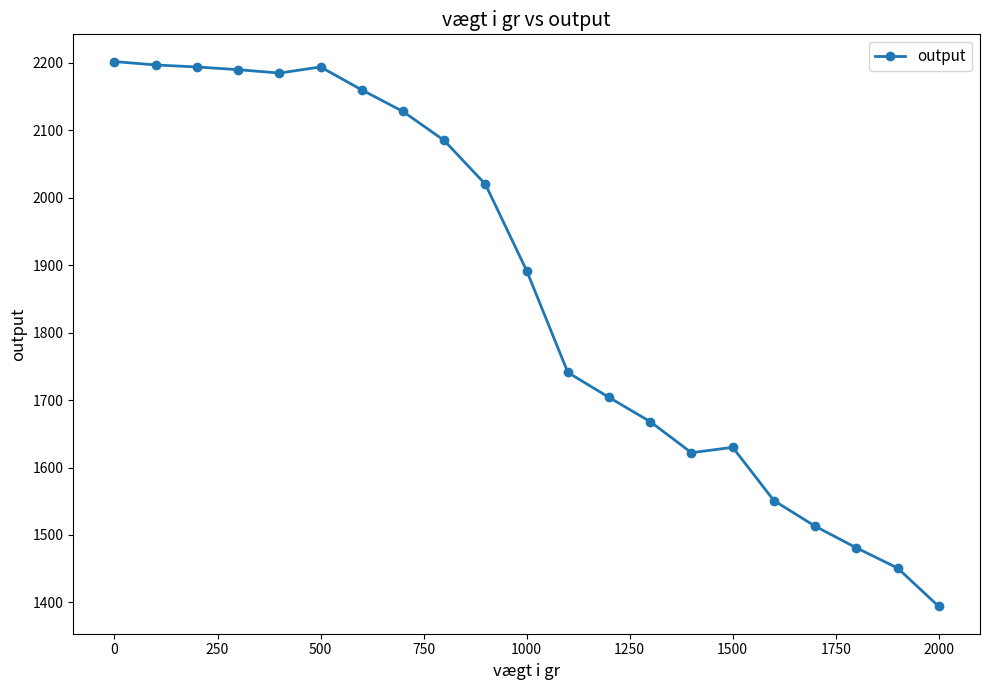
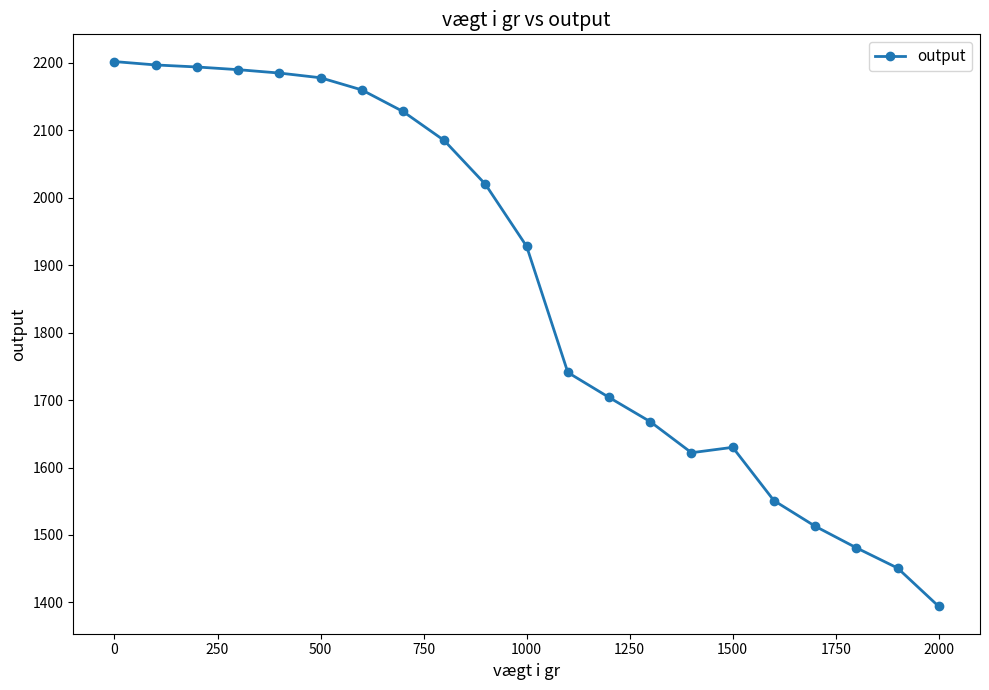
  {
    "0": 2200,
-   "500": 2190,
-   "1000": 1890,
+   "500": 2180,
+   "1000": 1930,
    "1500": 1630,
    "2000": 1390
  }
